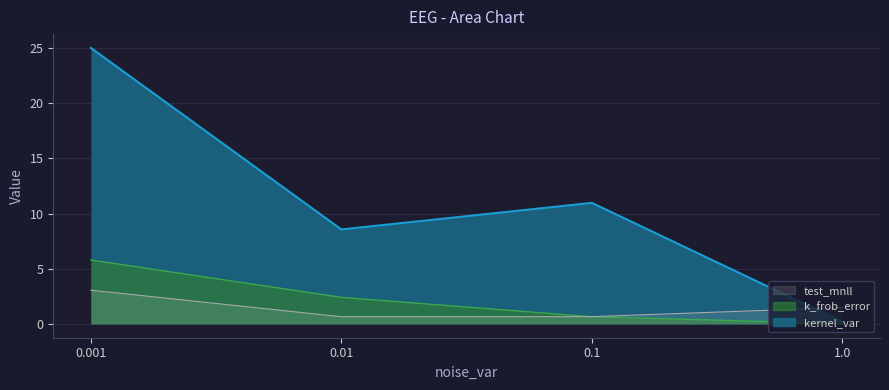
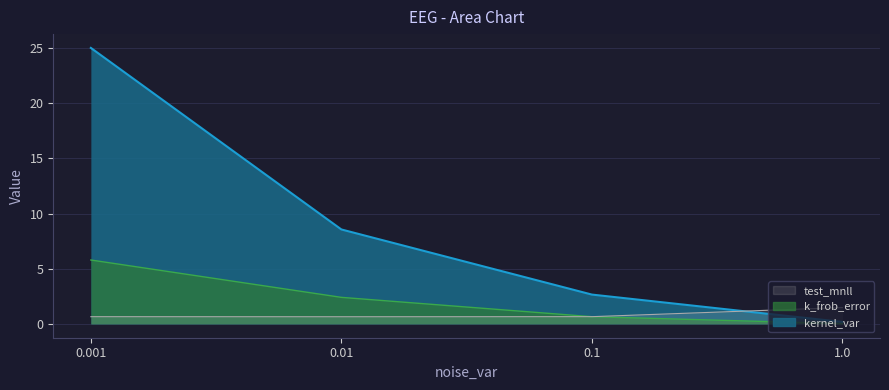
  {
    "kernel_var": {
      "0.001": 25.0,
      "0.01": 8.6,
-     "0.1": 11.0
+     "0.1": 2.7
    },
    "k_frob_error": {
      "0.001": 5.8,
      "0.01": 2.4
    },
    "test_mnll": {
-     "0.001": 3.1,
+     "0.001": 0.7,
      "0.01": 0.6
    }
  }
